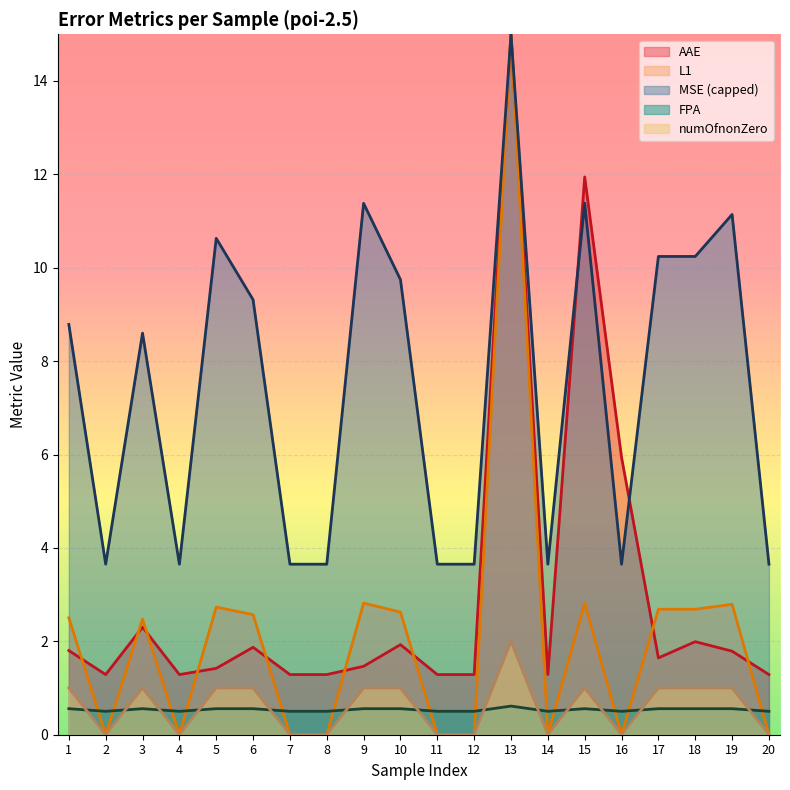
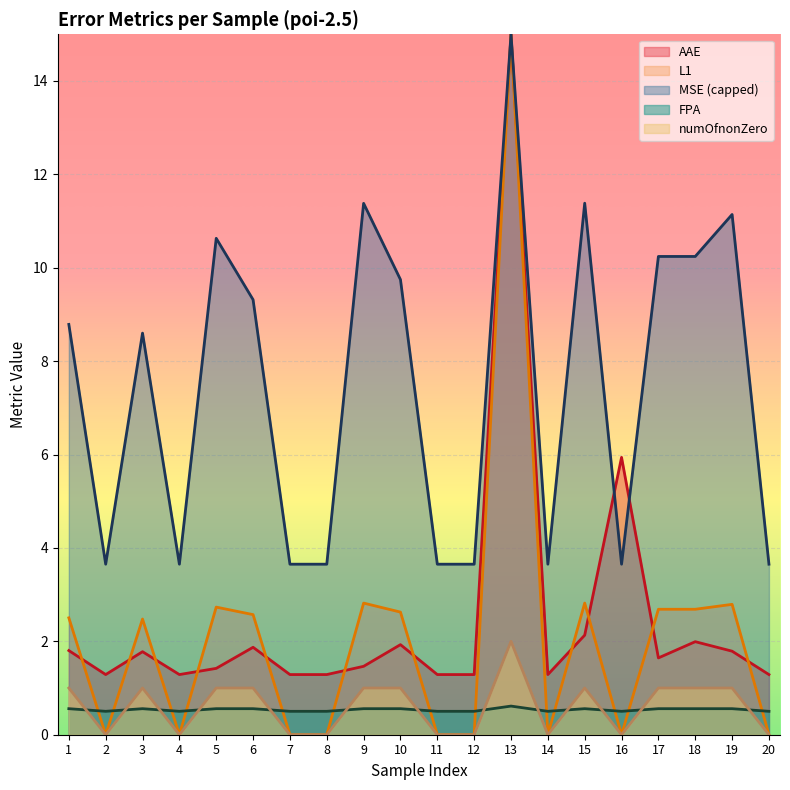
  {
    "AAE": {
      "1": 1.8,
      "2": 1.3,
-     "3": 2.3,
+     "3": 1.8,
      "4": 1.3,
      "5": 1.4,
      "6": 1.9,
      "7": 1.3,
      "8": 1.3,
      "9": 1.5,
      "10": 1.9,
      "11": 1.3,
      "12": 1.3,
      "14": 1.3,
-     "15": 11.9,
+     "15": 2.1,
      "16": 5.9,
      "17": 1.6,
      "18": 2.0,
      "19": 1.8,
      "20": 1.3
    }
  }
